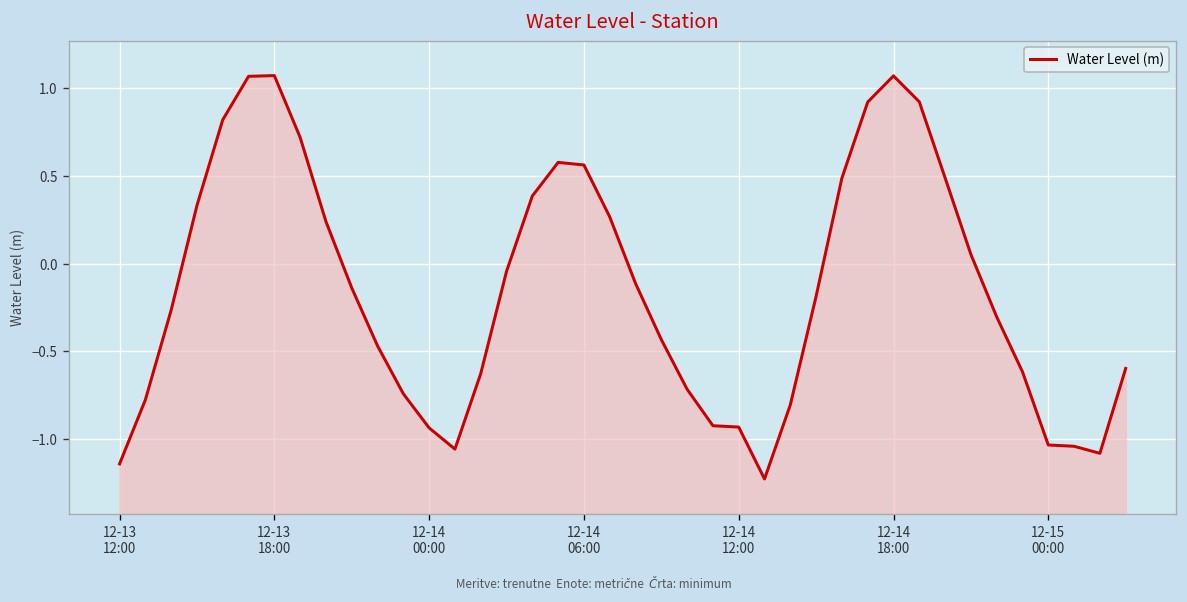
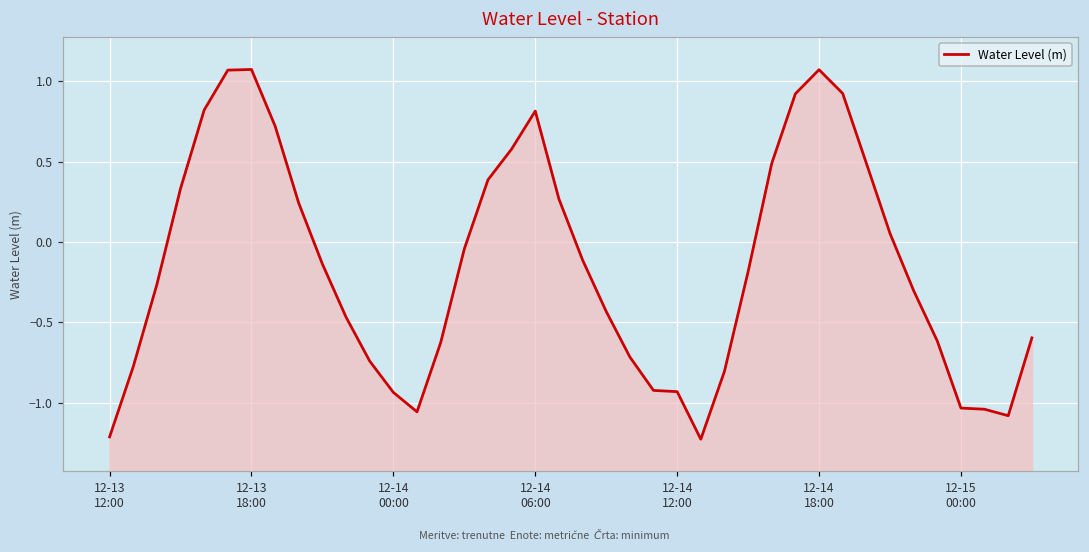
  {
-   "12-13 12:00": -1.14,
+   "12-13 12:00": -1.21,
    "12-13 18:00": 1.07,
    "12-14 00:00": -0.94,
-   "12-14 06:00": 0.56,
+   "12-14 06:00": 0.81,
    "12-14 12:00": -0.93,
    "12-14 18:00": 1.07,
    "12-15 00:00": -1.03
  }
